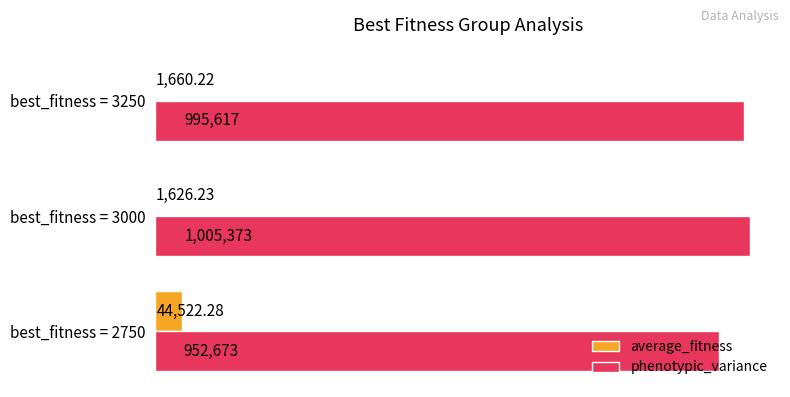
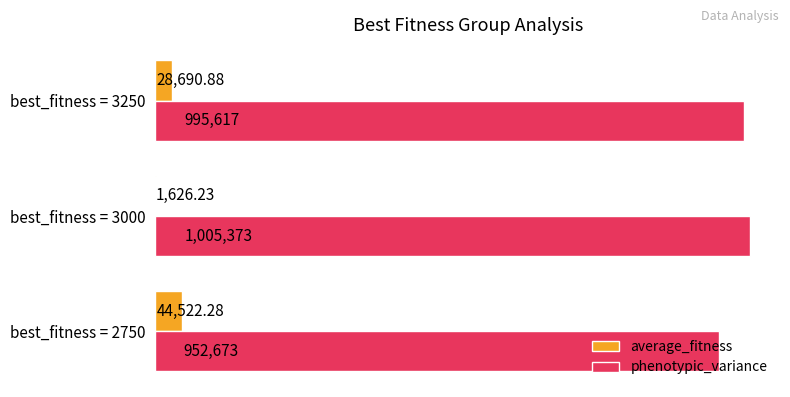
  {
    "average_fitness": {
-     "best_fitness = 3250": "1,660.22",
+     "best_fitness = 3250": "28,690.88",
      "best_fitness = 3000": "1,626.23",
      "best_fitness = 2750": "44,522.28"
    },
    "phenotypic_variance": {
      "best_fitness = 3250": "995,617",
      "best_fitness = 3000": "1,005,373",
      "best_fitness = 2750": "952,673"
    }
  }
